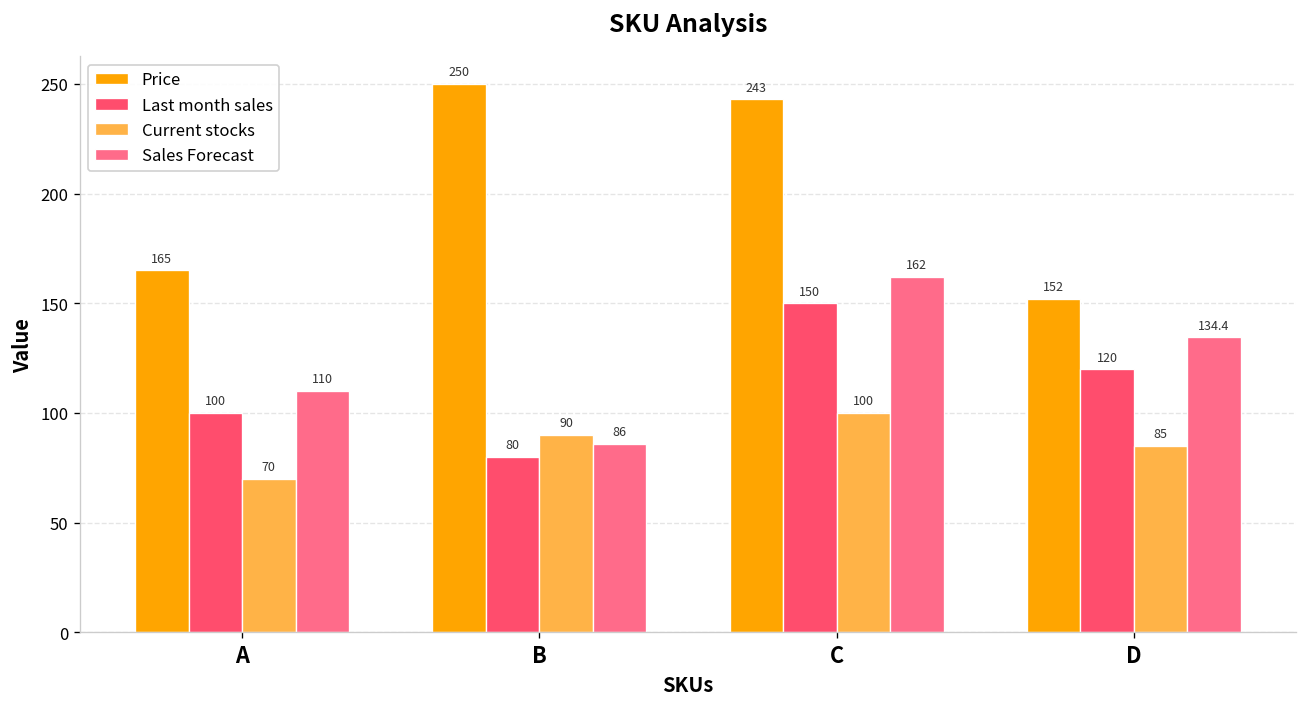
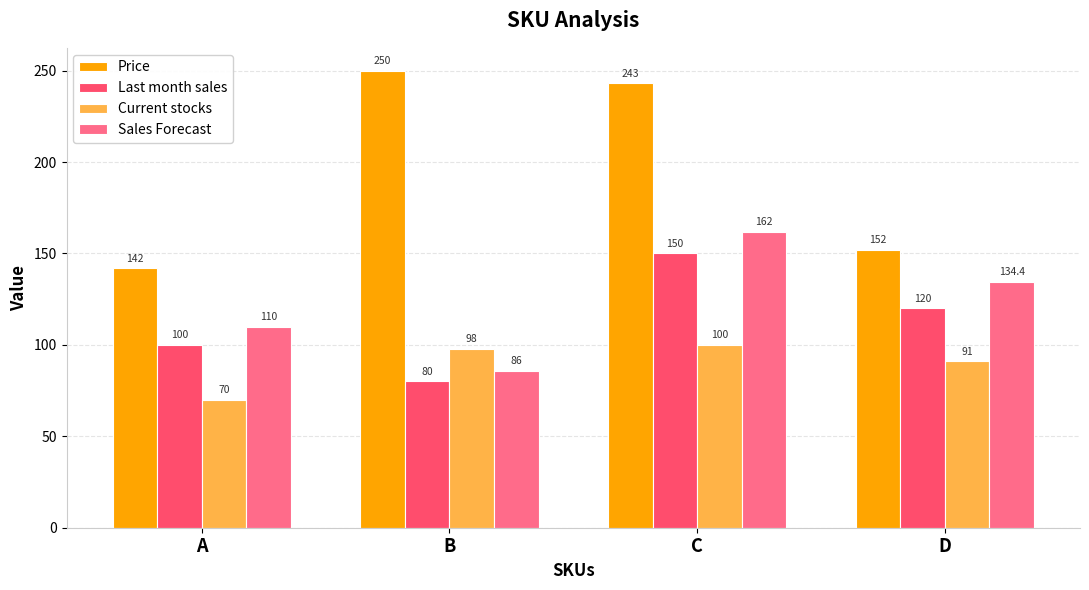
  {
    "Price": {
-     "A": 165,
+     "A": 142,
      "B": 250,
      "C": 243,
      "D": 152
    },
    "Current stocks": {
      "A": 70,
-     "B": 90,
+     "B": 98,
      "C": 100,
-     "D": 85
+     "D": 91
    }
  }
